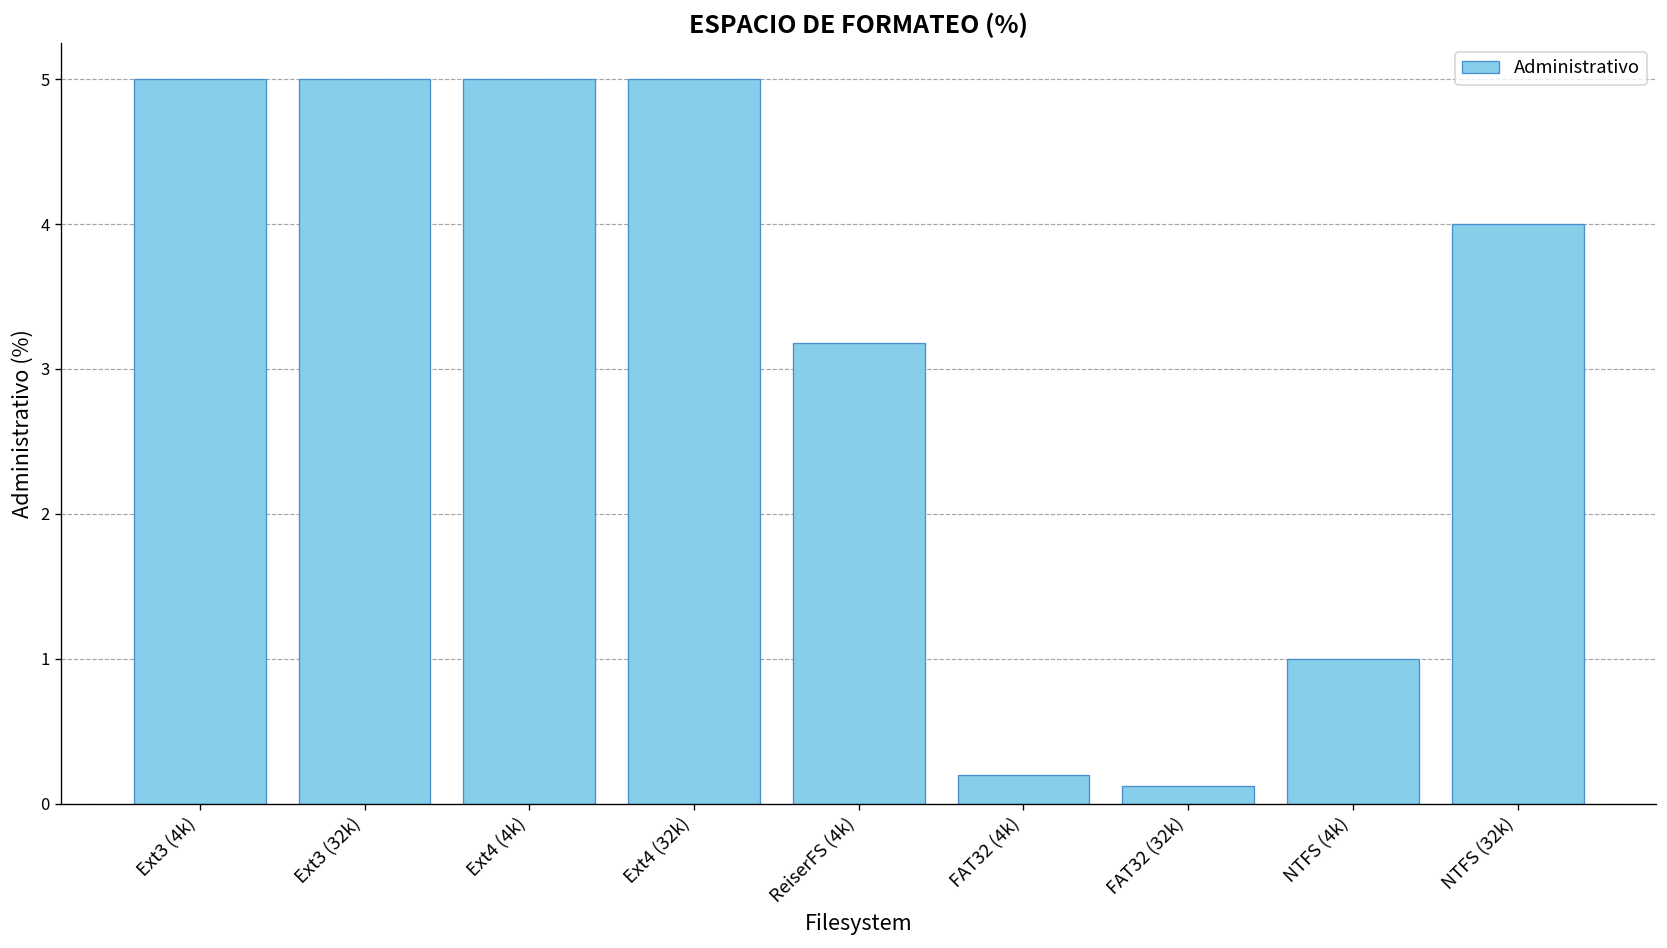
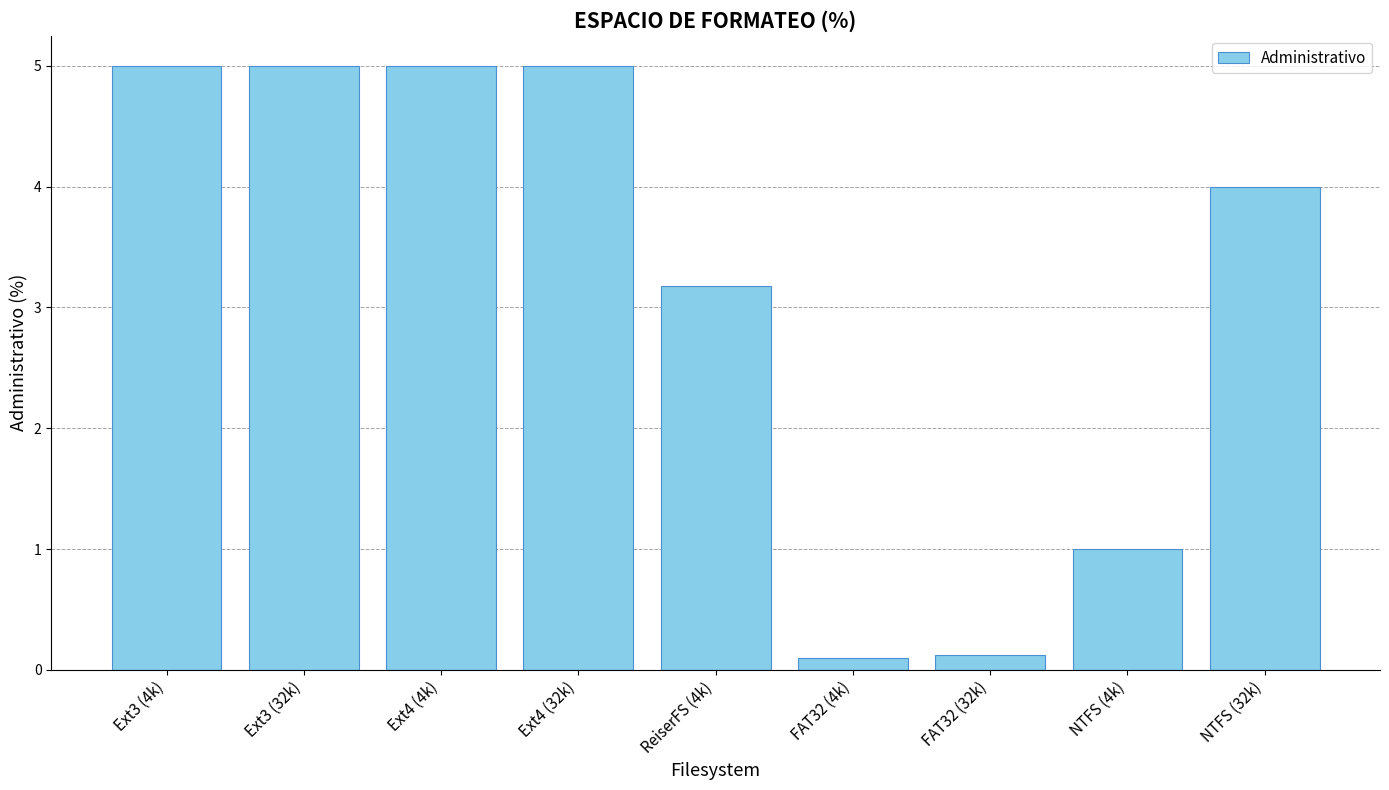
  {
    "Ext3 (4k)": 5.0,
    "Ext3 (32k)": 5.0,
    "Ext4 (4k)": 5.0,
    "Ext4 (32k)": 5.0,
    "ReiserFS (4k)": 3.2,
-   "FAT32 (4k)": 0.2,
+   "FAT32 (4k)": 0.1,
    "FAT32 (32k)": 0.12,
    "NTFS (4k)": 1.0,
    "NTFS (32k)": 4.0
  }
